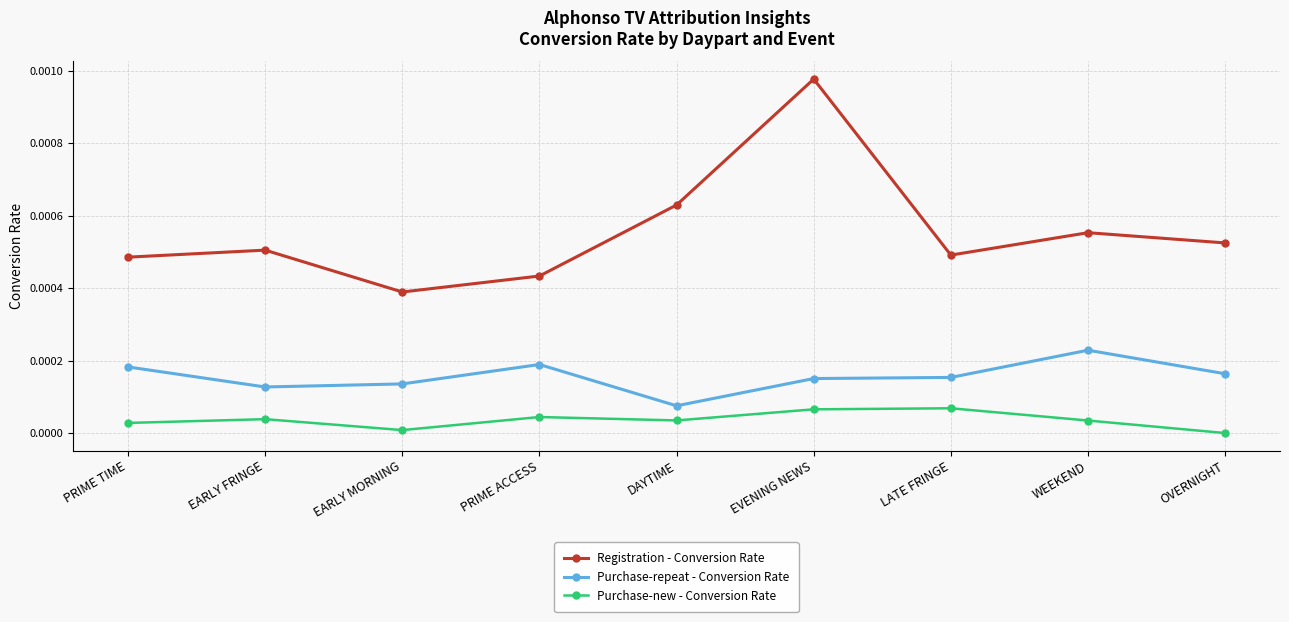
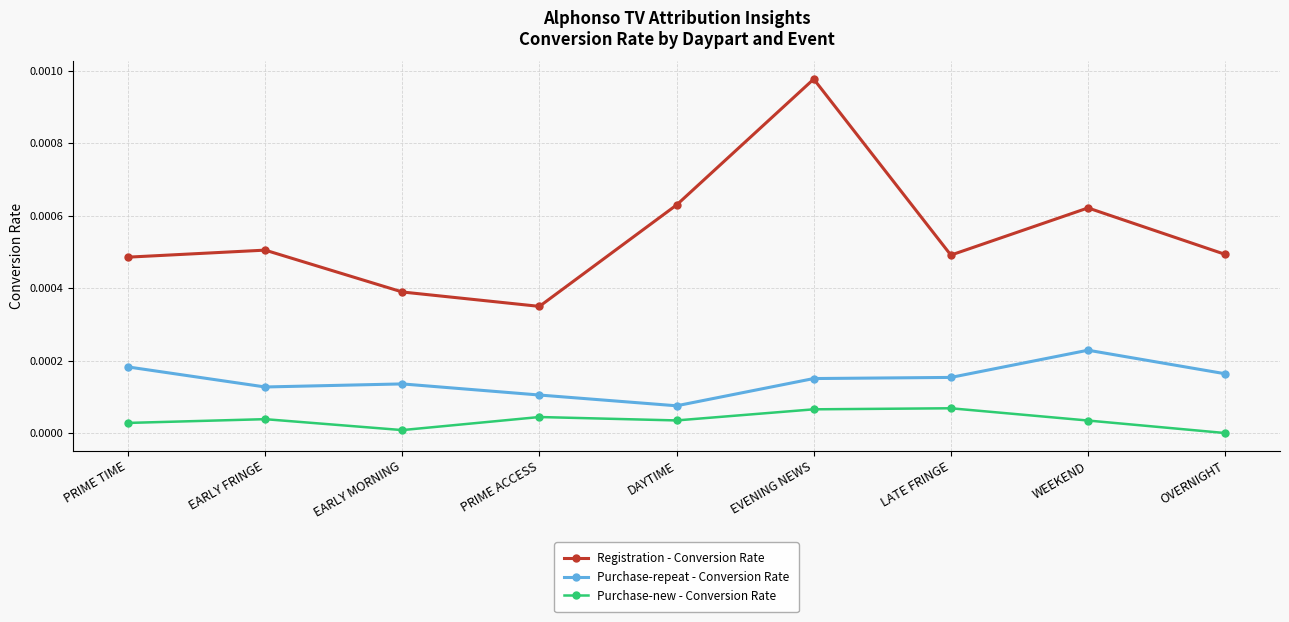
  {
    "Registration - Conversion Rate": {
      "PRIME TIME": 0.00049,
      "EARLY FRINGE": 0.00050,
      "EARLY MORNING": 0.00039,
-     "PRIME ACCESS": 0.00043,
+     "PRIME ACCESS": 0.00035,
      "DAYTIME": 0.00063,
      "EVENING NEWS": 0.00098,
      "LATE FRINGE": 0.00049,
-     "WEEKEND": 0.00055,
-     "OVERNIGHT": 0.00052
+     "WEEKEND": 0.00062,
+     "OVERNIGHT": 0.00049
    },
    "Purchase-repeat - Conversion Rate": {
      "PRIME TIME": 0.00018,
      "EARLY FRINGE": 0.00013,
      "EARLY MORNING": 0.00014,
-     "PRIME ACCESS": 0.00019,
+     "PRIME ACCESS": 0.00010,
      "DAYTIME": 0.00008,
      "EVENING NEWS": 0.00015,
      "LATE FRINGE": 0.00015,
      "WEEKEND": 0.00023,
      "OVERNIGHT": 0.00016
    },
    "Purchase-new - Conversion Rate": {
      "PRIME TIME": 0.00003,
      "EARLY FRINGE": 0.00004,
      "EARLY MORNING": 0.00001,
      "PRIME ACCESS": 0.00004,
      "DAYTIME": 0.00003,
      "EVENING NEWS": 0.00007,
      "LATE FRINGE": 0.00007,
      "WEEKEND": 0.00003,
      "OVERNIGHT": 0.00000
    }
  }
